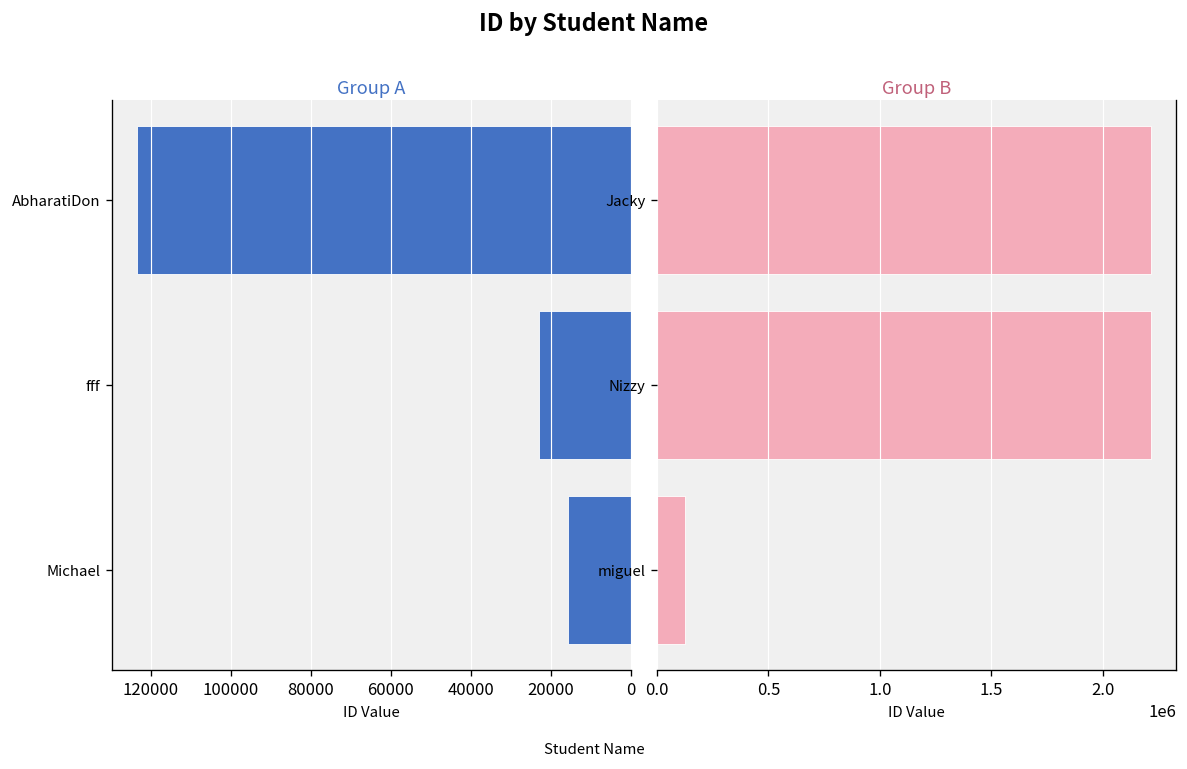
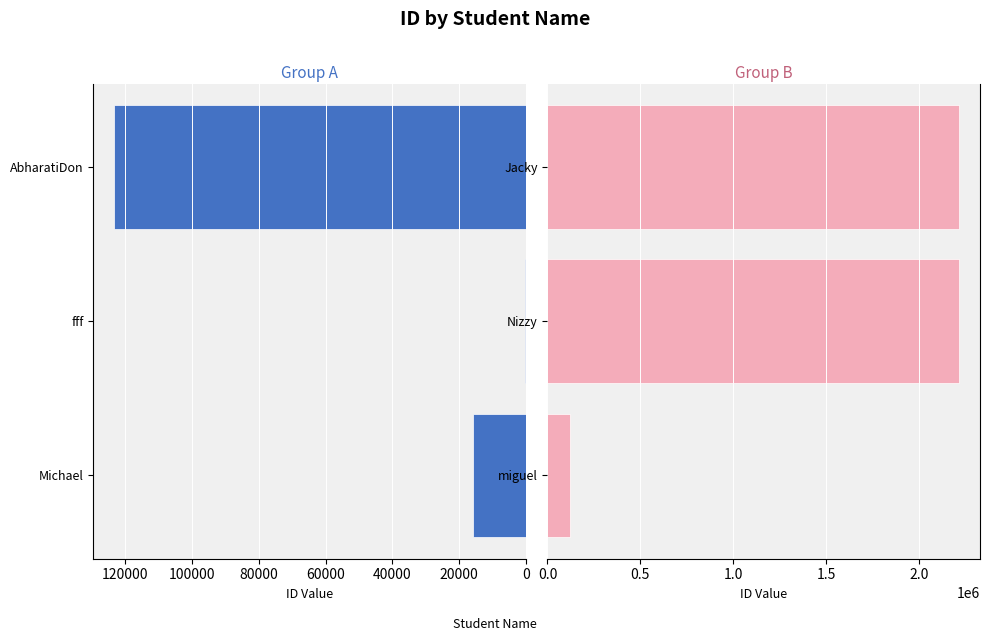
  {
    "Group A": {
      "AbharatiDon": 123000,
-     "fff": 23000,
+     "fff": 0,
      "Michael": 16000
    }
  }
